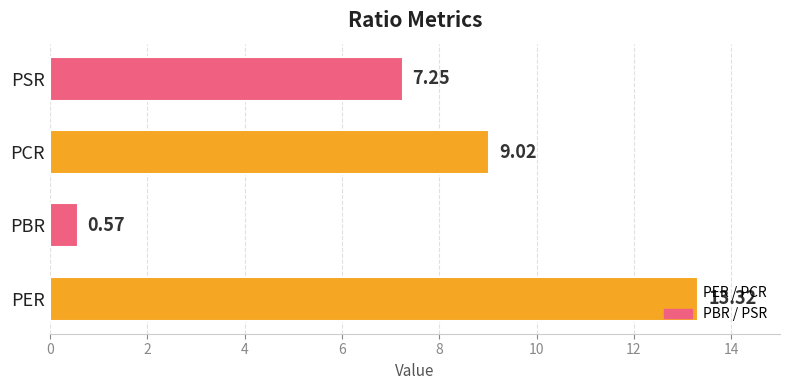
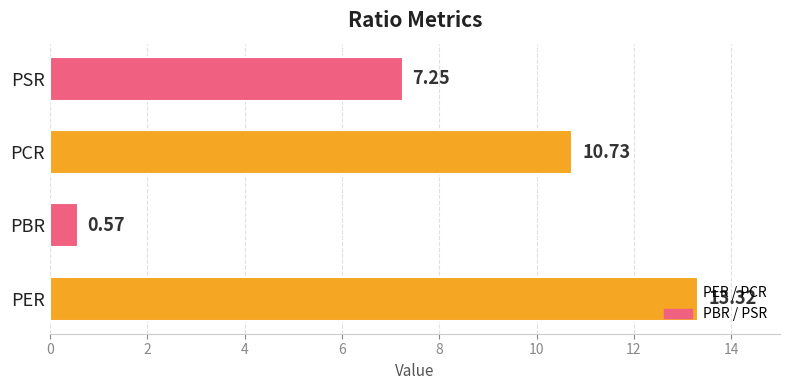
  {
    "PSR": 7.25,
-   "PCR": 9.02,
+   "PCR": 10.73,
    "PBR": 0.57,
    "PER": 13.32
  }
